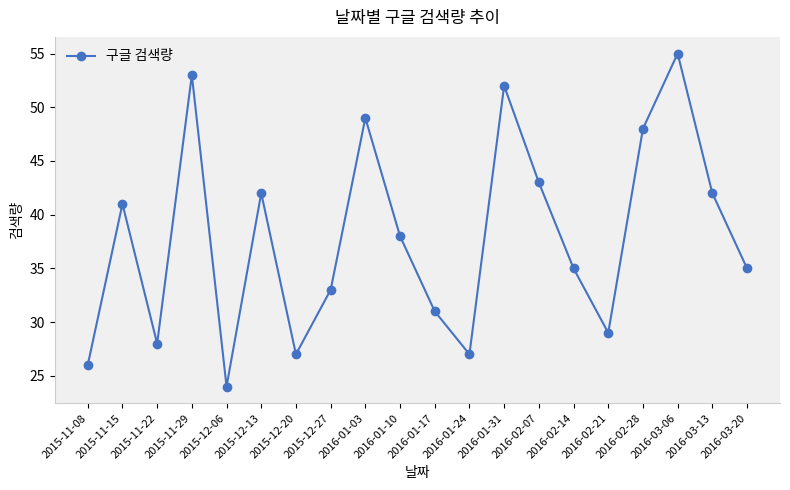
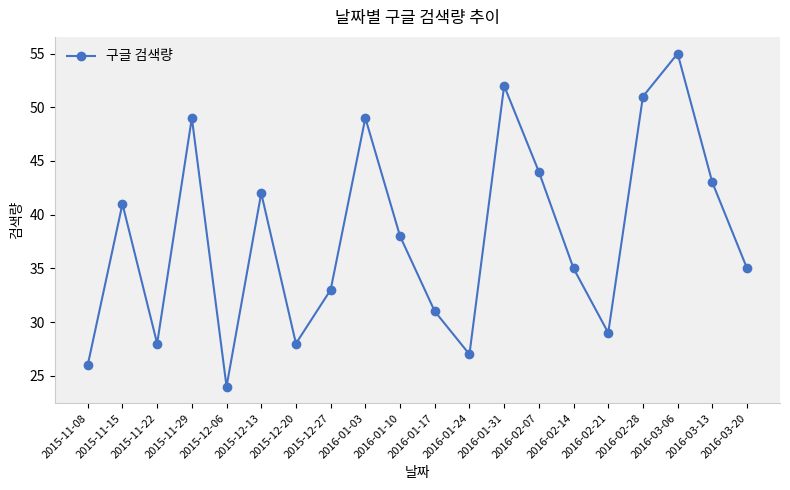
  {
    "2015-11-08": 26,
    "2015-11-15": 41,
    "2015-11-22": 28,
-   "2015-11-29": 53,
+   "2015-11-29": 49,
    "2015-12-06": 24,
    "2015-12-13": 42,
-   "2015-12-20": 27,
+   "2015-12-20": 28,
    "2015-12-27": 33,
    "2016-01-03": 49,
    "2016-01-10": 38,
    "2016-01-17": 31,
    "2016-01-24": 27,
    "2016-01-31": 52,
-   "2016-02-07": 43,
+   "2016-02-07": 44,
    "2016-02-14": 35,
    "2016-02-21": 29,
-   "2016-02-28": 48,
+   "2016-02-28": 51,
    "2016-03-06": 55,
-   "2016-03-13": 42,
+   "2016-03-13": 43,
    "2016-03-20": 35
  }
